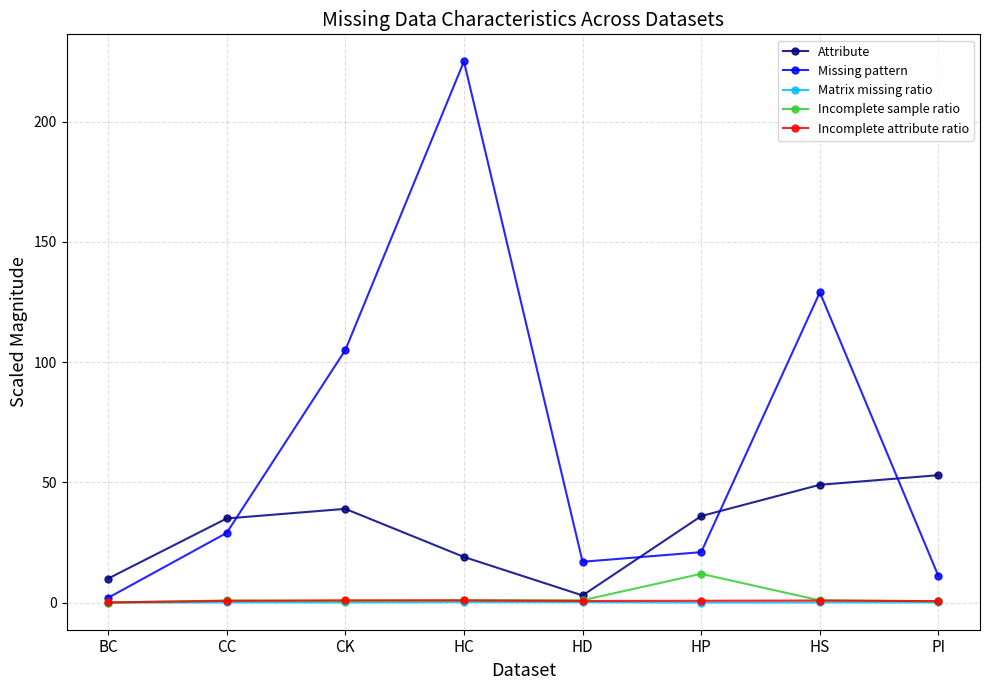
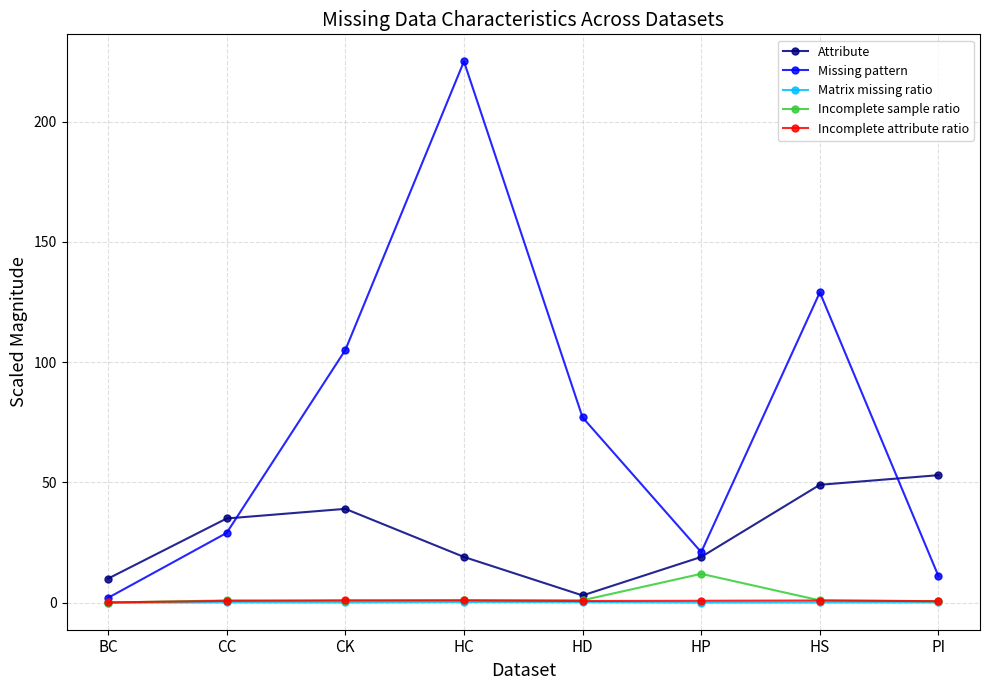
  {
    "Attribute": {
      "BC": 10,
      "CC": 35,
      "CK": 39,
      "HC": 19,
      "HD": 3,
-     "HP": 36,
+     "HP": 19,
      "HS": 49,
      "PI": 53
    },
    "Missing pattern": {
      "BC": 2,
      "CC": 29,
      "CK": 105,
      "HC": 225,
-     "HD": 17,
+     "HD": 77,
      "HP": 21,
      "HS": 129,
      "PI": 11
    },
    "Incomplete sample ratio": {
      "HP": 12
    }
  }
